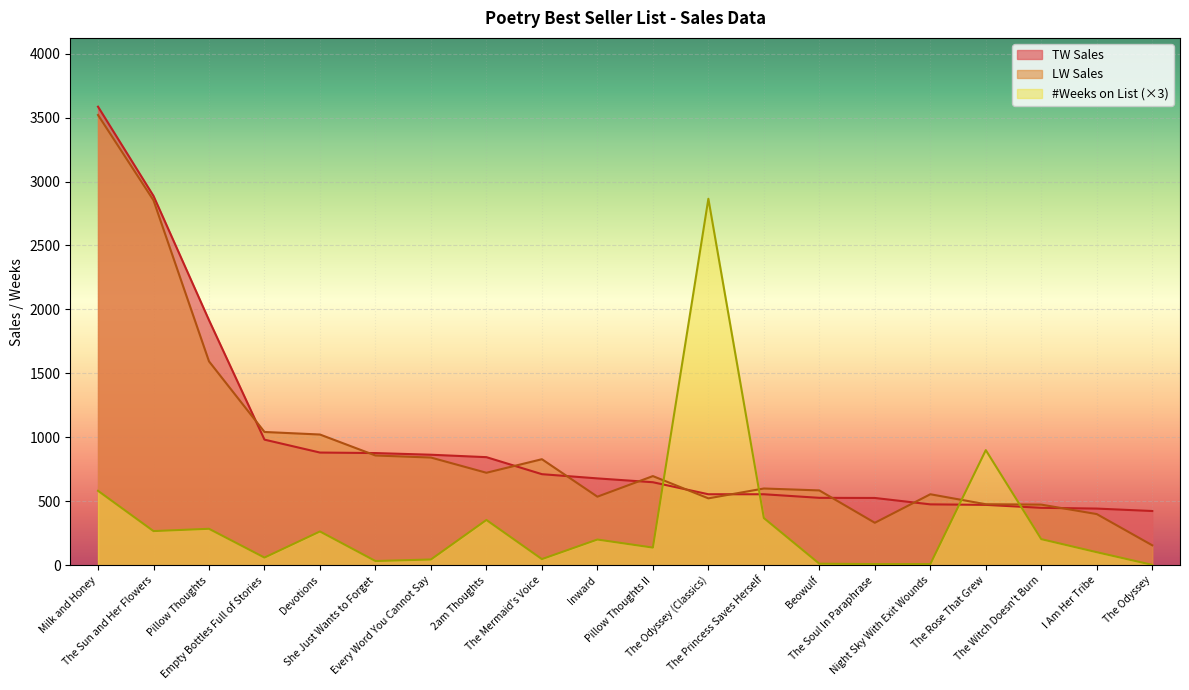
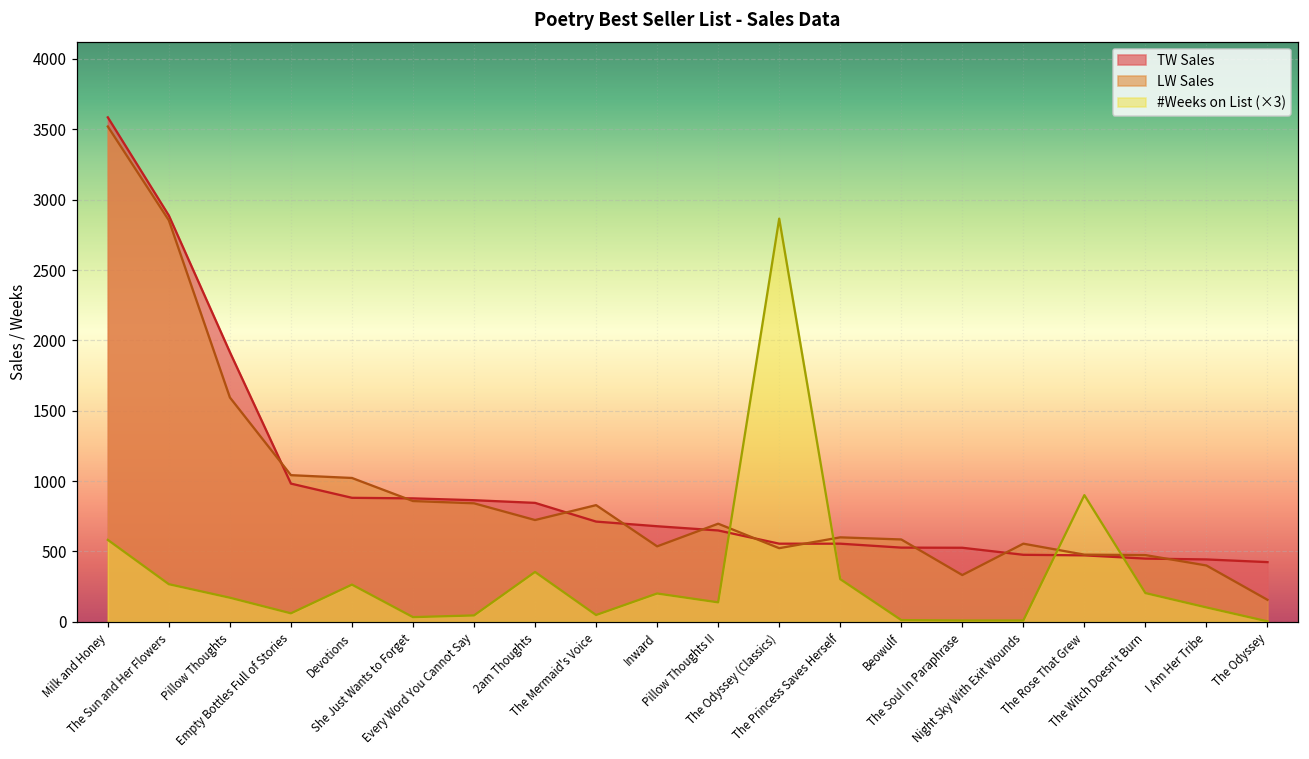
  {
    "#Weeks on List (×3)": {
      "Milk and Honey": 580,
      "The Sun and Her Flowers": 270,
-     "Pillow Thoughts": 290,
+     "Pillow Thoughts": 170,
      "Empty Bottles Full of Stories": 60,
      "Devotions": 260,
      "She Just Wants to Forget": 30,
      "Every Word You Cannot Say": 50,
      "2am Thoughts": 350,
      "The Mermaid's Voice": 50,
      "Inward": 200,
      "Pillow Thoughts II": 140,
      "The Odyssey (Classics)": 2870,
-     "The Princess Saves Herself": 370,
+     "The Princess Saves Herself": 300,
      "Beowulf": 10,
      "The Soul In Paraphrase": 10,
      "Night Sky With Exit Wounds": 10,
      "The Rose That Grew": 900,
      "The Witch Doesn't Burn": 200,
      "I Am Her Tribe": 100,
      "The Odyssey": 0
    }
  }
